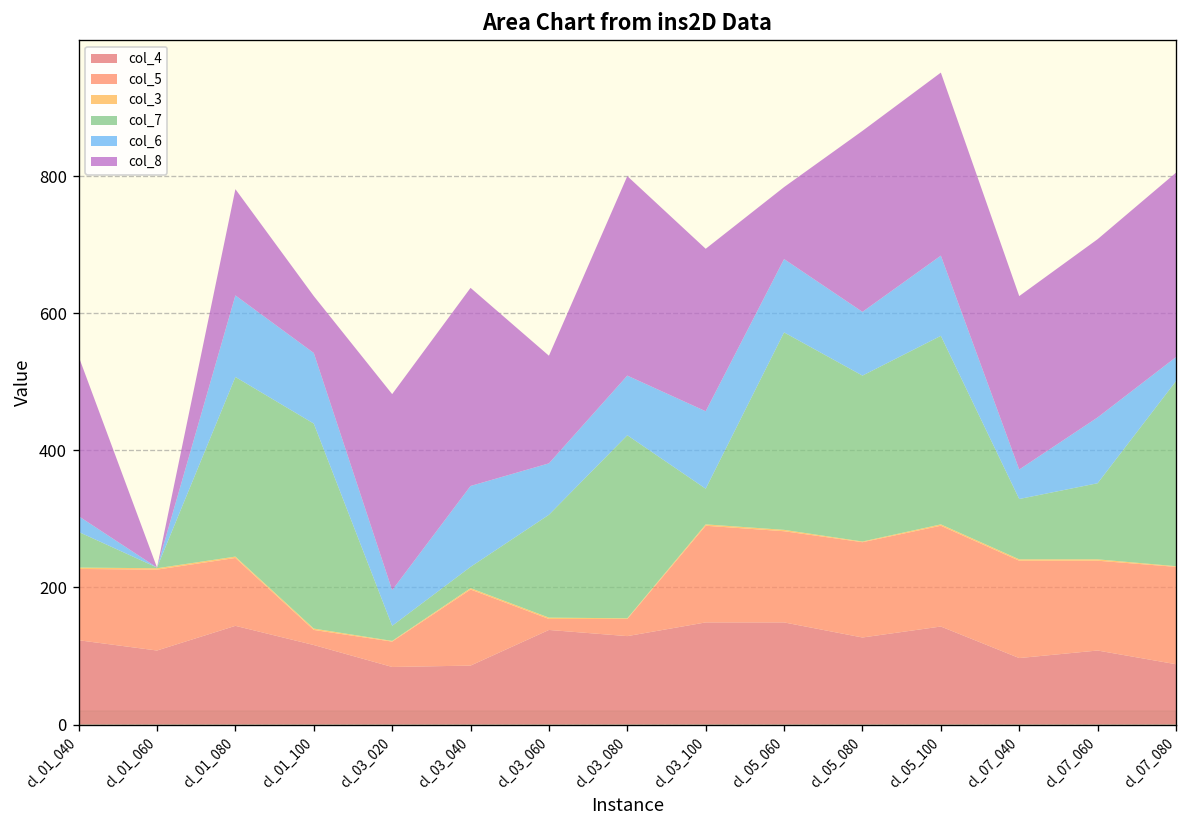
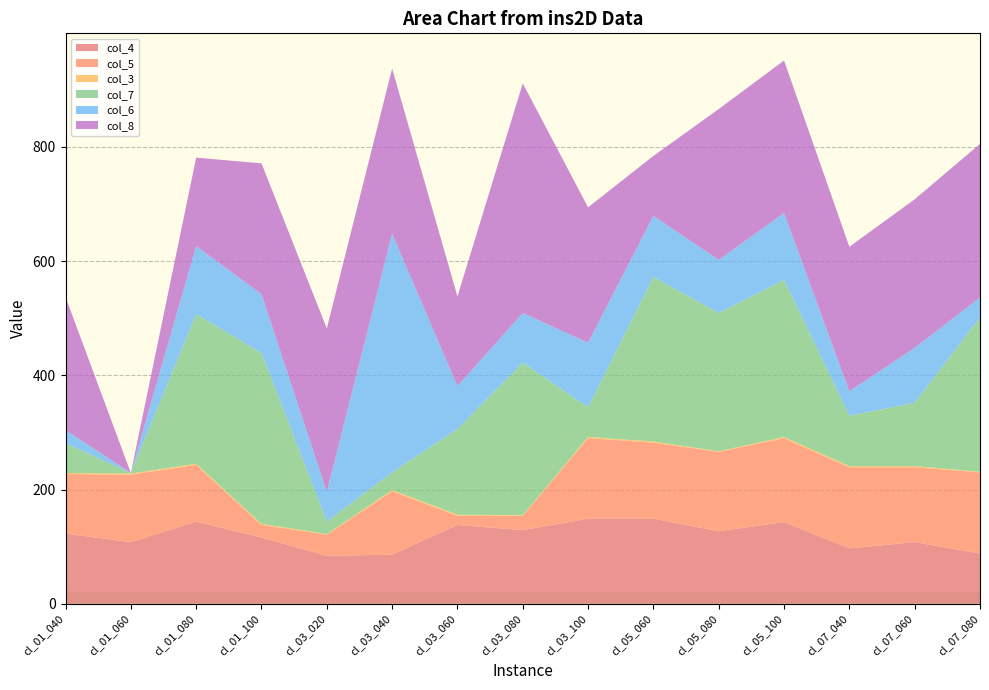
  {
    "col_7": {
      "cl_01_040": 50,
      "cl_01_080": 260,
      "cl_01_100": 300,
      "cl_03_020": 20,
      "cl_03_040": 30,
      "cl_03_060": 150,
      "cl_03_080": 270,
      "cl_03_100": 50,
      "cl_05_060": 290,
      "cl_05_080": 240,
      "cl_05_100": 280,
      "cl_07_040": 90,
      "cl_07_060": 110,
      "cl_07_080": 270
    },
    "col_6": {
      "cl_01_040": 20,
      "cl_01_080": 120,
      "cl_01_100": 100,
      "cl_03_020": 50,
-     "cl_03_040": 120,
+     "cl_03_040": 420,
      "cl_03_060": 80,
      "cl_03_080": 90,
      "cl_03_100": 110,
      "cl_05_060": 110,
      "cl_05_080": 90,
      "cl_05_100": 120,
      "cl_07_040": 40,
      "cl_07_060": 100,
      "cl_07_080": 40
    },
    "col_8": {
      "cl_01_040": 230,
      "cl_01_080": 160,
-     "cl_01_100": 80,
+     "cl_01_100": 230,
      "cl_03_020": 290,
      "cl_03_040": 290,
      "cl_03_060": 160,
-     "cl_03_080": 290,
+     "cl_03_080": 400,
      "cl_03_100": 240,
      "cl_05_060": 110,
      "cl_05_080": 260,
      "cl_05_100": 270,
      "cl_07_040": 250,
      "cl_07_060": 260,
      "cl_07_080": 270
    }
  }
